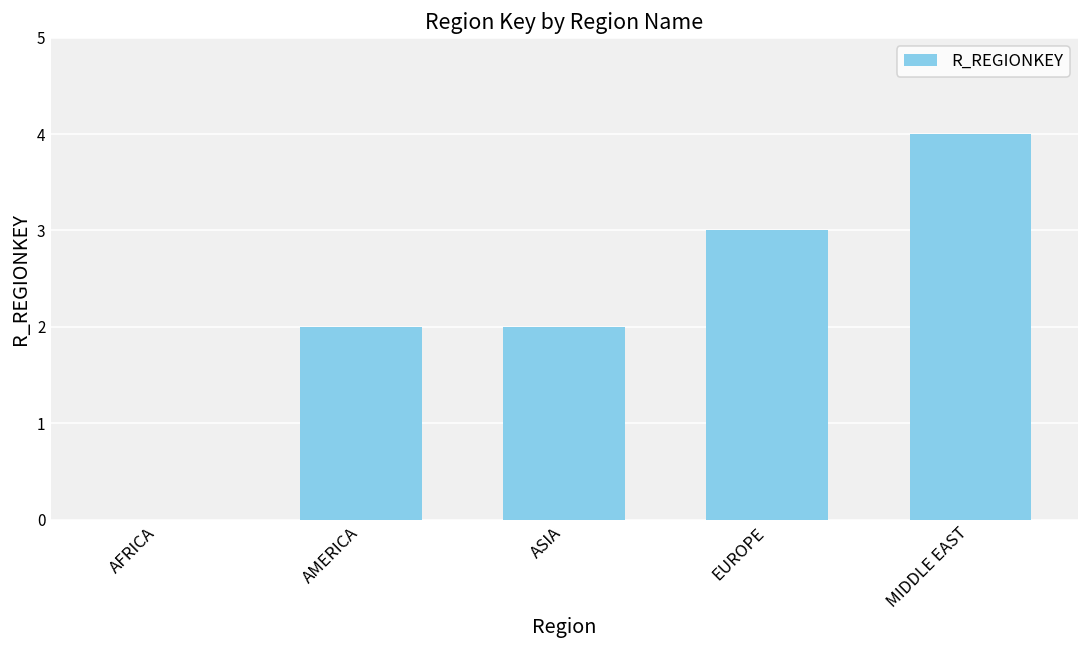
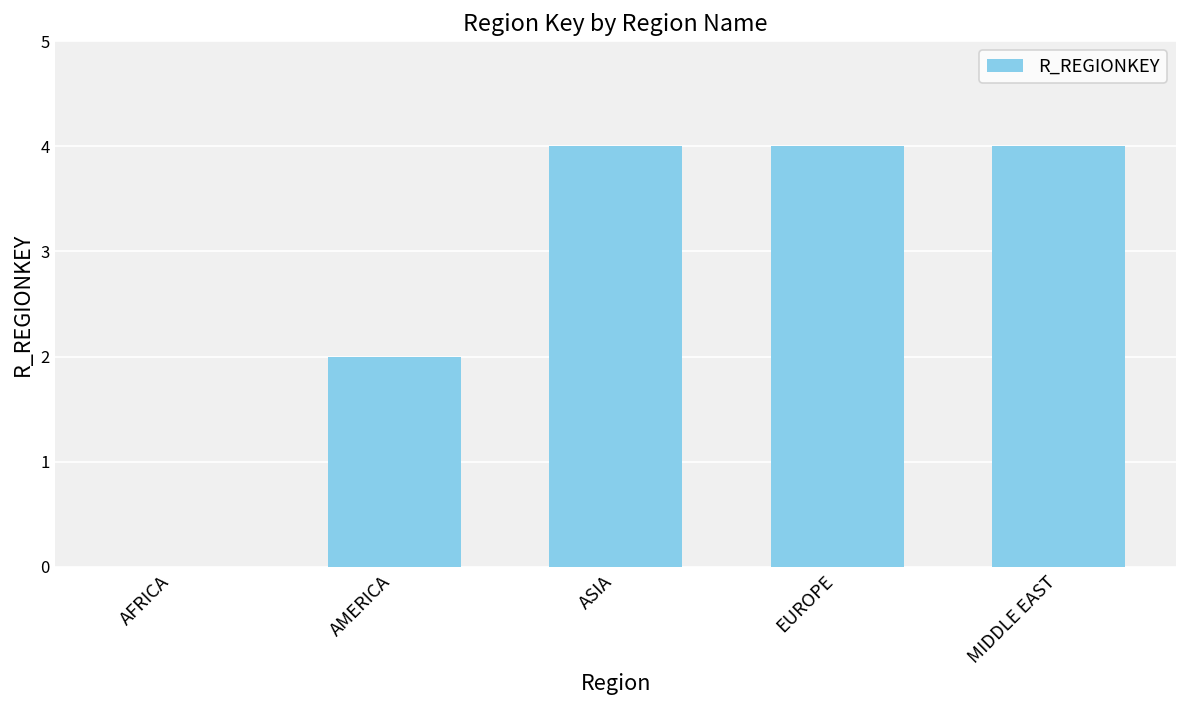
  {
    "AFRICA": 0,
    "AMERICA": 2,
-   "ASIA": 2,
-   "EUROPE": 3,
+   "ASIA": 4,
+   "EUROPE": 4,
    "MIDDLE EAST": 4
  }
